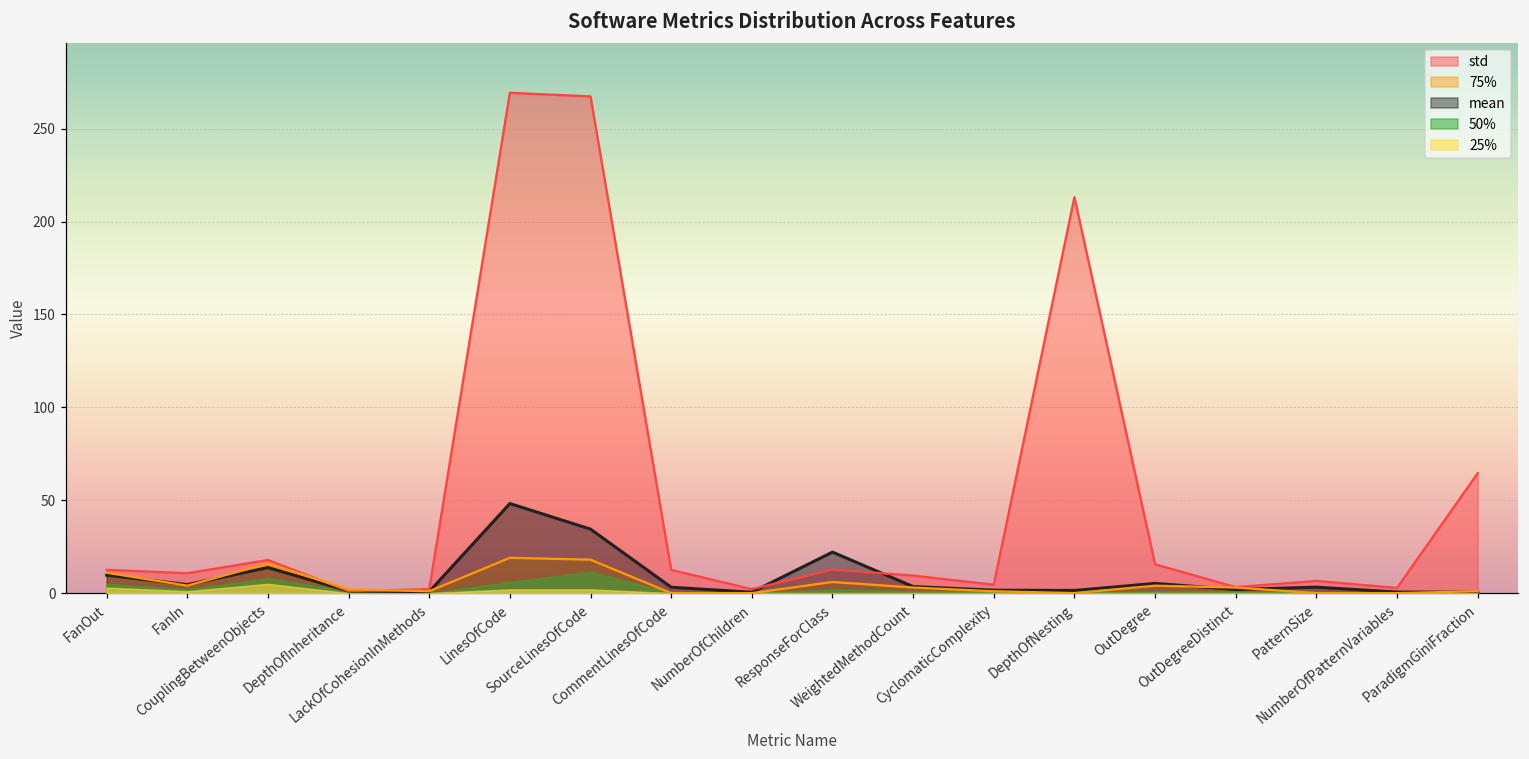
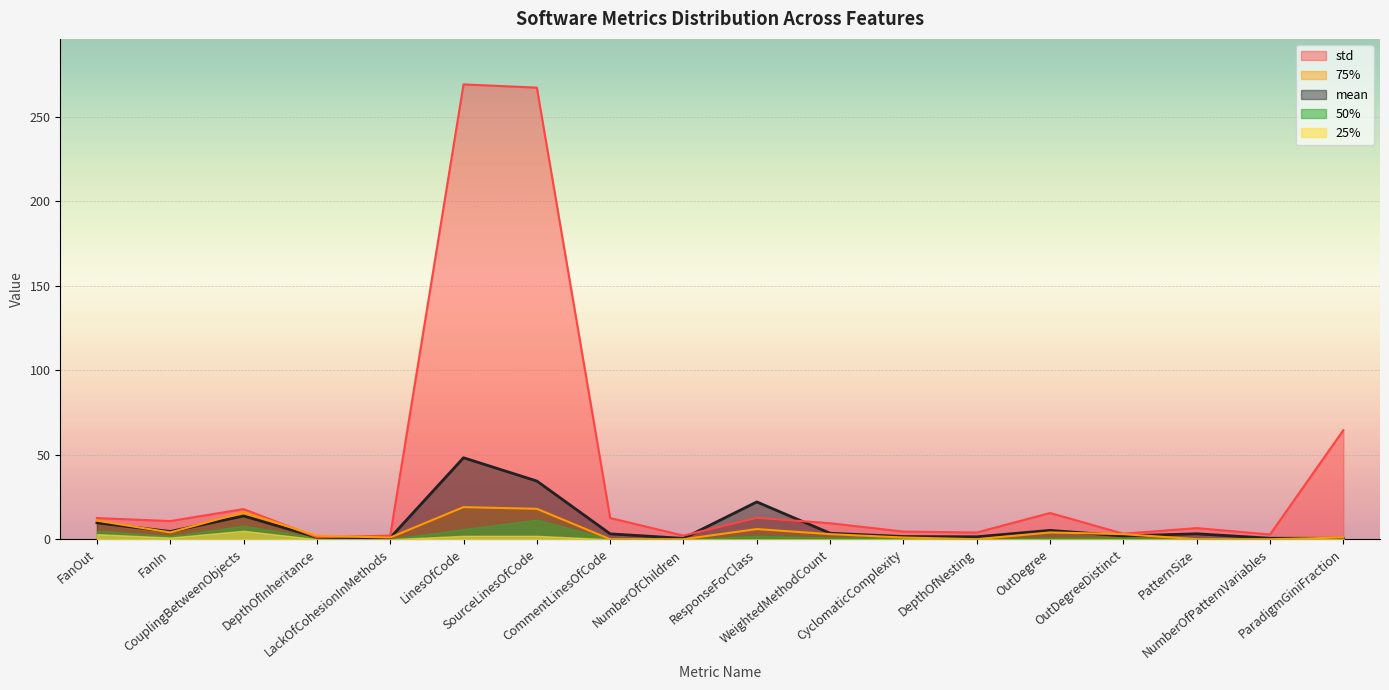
  {
    "std": {
      "FanIn": 11,
      "CouplingBetweenObjects": 18,
      "LinesOfCode": 269,
      "SourceLinesOfCode": 267,
      "CommentLinesOfCode": 13,
      "NumberOfChildren": 2,
      "ResponseForClass": 13,
      "WeightedMethodCount": 9,
      "CyclomaticComplexity": 5,
-     "DepthOfNesting": 213,
+     "DepthOfNesting": 4,
      "OutDegree": 16,
      "PatternSize": 7,
      "NumberOfPatternVariables": 3,
      "ParadigmGiniFraction": 65
    },
    "mean": {
      "CouplingBetweenObjects": 14,
      "LinesOfCode": 48,
      "SourceLinesOfCode": 34,
      "CommentLinesOfCode": 3,
      "ResponseForClass": 22,
      "PatternSize": 3
    },
    "50%": {
      "FanOut": 5,
      "CouplingBetweenObjects": 8,
      "LinesOfCode": 6,
      "SourceLinesOfCode": 12,
      "ResponseForClass": 2
    }
  }
